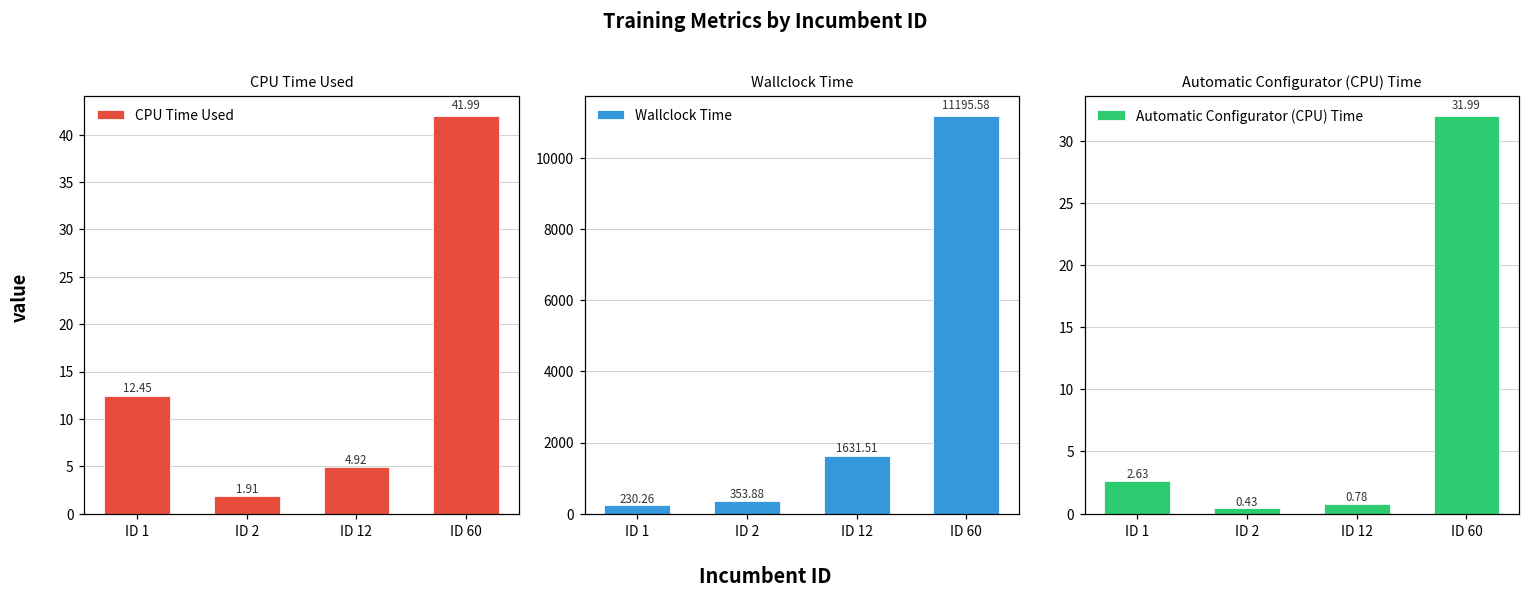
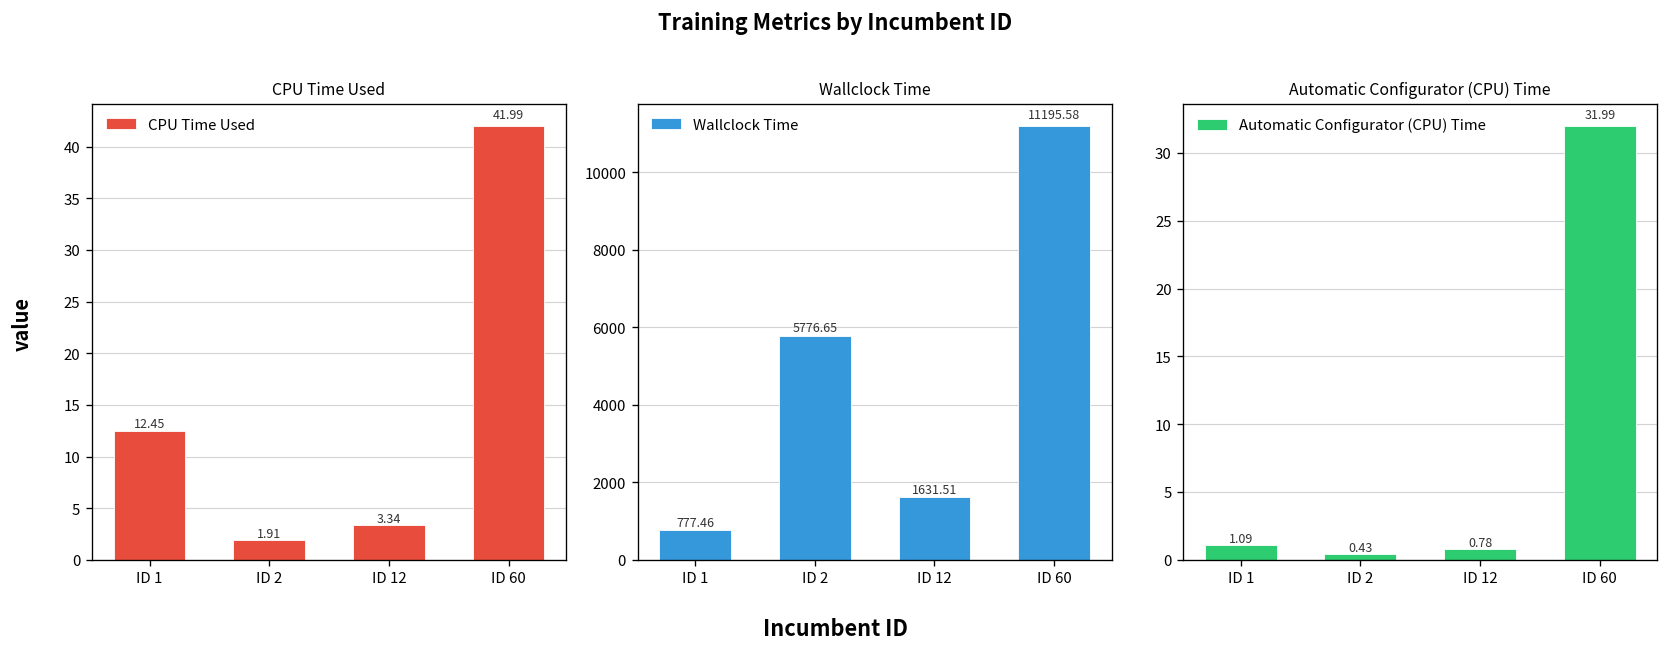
  {
    "CPU Time Used": {
      "ID 1": 12.45,
      "ID 2": 1.91,
-     "ID 12": 4.92,
+     "ID 12": 3.34,
      "ID 60": 41.99
    },
    "Wallclock Time": {
-     "ID 1": 230.26,
-     "ID 2": 353.88,
+     "ID 1": 777.46,
+     "ID 2": 5776.65,
      "ID 12": 1631.51,
      "ID 60": 11195.58
    },
    "Automatic Configurator (CPU) Time": {
-     "ID 1": 2.63,
+     "ID 1": 1.09,
      "ID 2": 0.43,
      "ID 12": 0.78,
      "ID 60": 31.99
    }
  }
